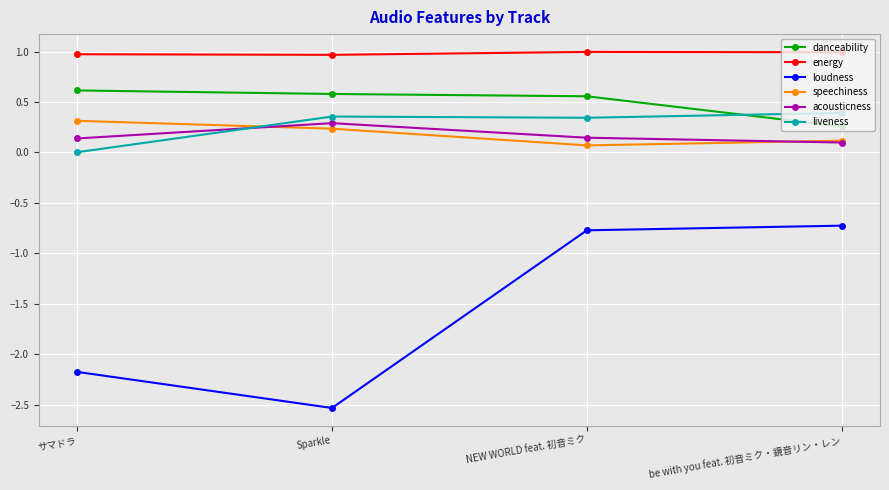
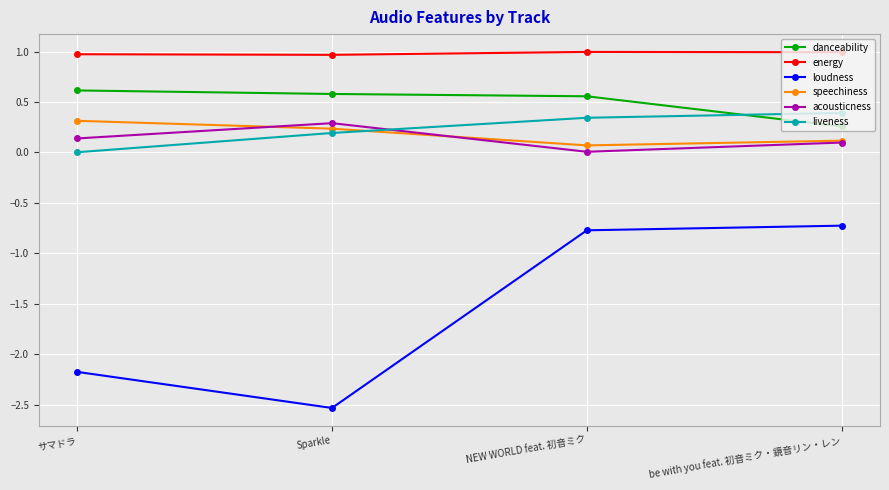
  {
    "danceability": {
      "サマドラ": 0.62,
      "Sparkle": 0.58,
      "NEW WORLD feat. 初音ミク": 0.56
    },
    "energy": {
      "サマドラ": 0.97,
      "Sparkle": 0.97,
      "NEW WORLD feat. 初音ミク": 1.00
    },
    "loudness": {
      "サマドラ": -2.18,
      "Sparkle": -2.53,
      "NEW WORLD feat. 初音ミク": -0.77,
      "be with you feat. 初音ミク・鏡音リン・レン": -0.73
    },
    "speechiness": {
      "サマドラ": 0.31,
      "Sparkle": 0.24,
      "NEW WORLD feat. 初音ミク": 0.07
    },
    "acousticness": {
      "サマドラ": 0.14,
      "Sparkle": 0.29,
-     "NEW WORLD feat. 初音ミク": 0.15
+     "NEW WORLD feat. 初音ミク": 0.01
    },
    "liveness": {
      "サマドラ": 0.00,
-     "Sparkle": 0.36,
+     "Sparkle": 0.19,
      "NEW WORLD feat. 初音ミク": 0.34
    }
  }
